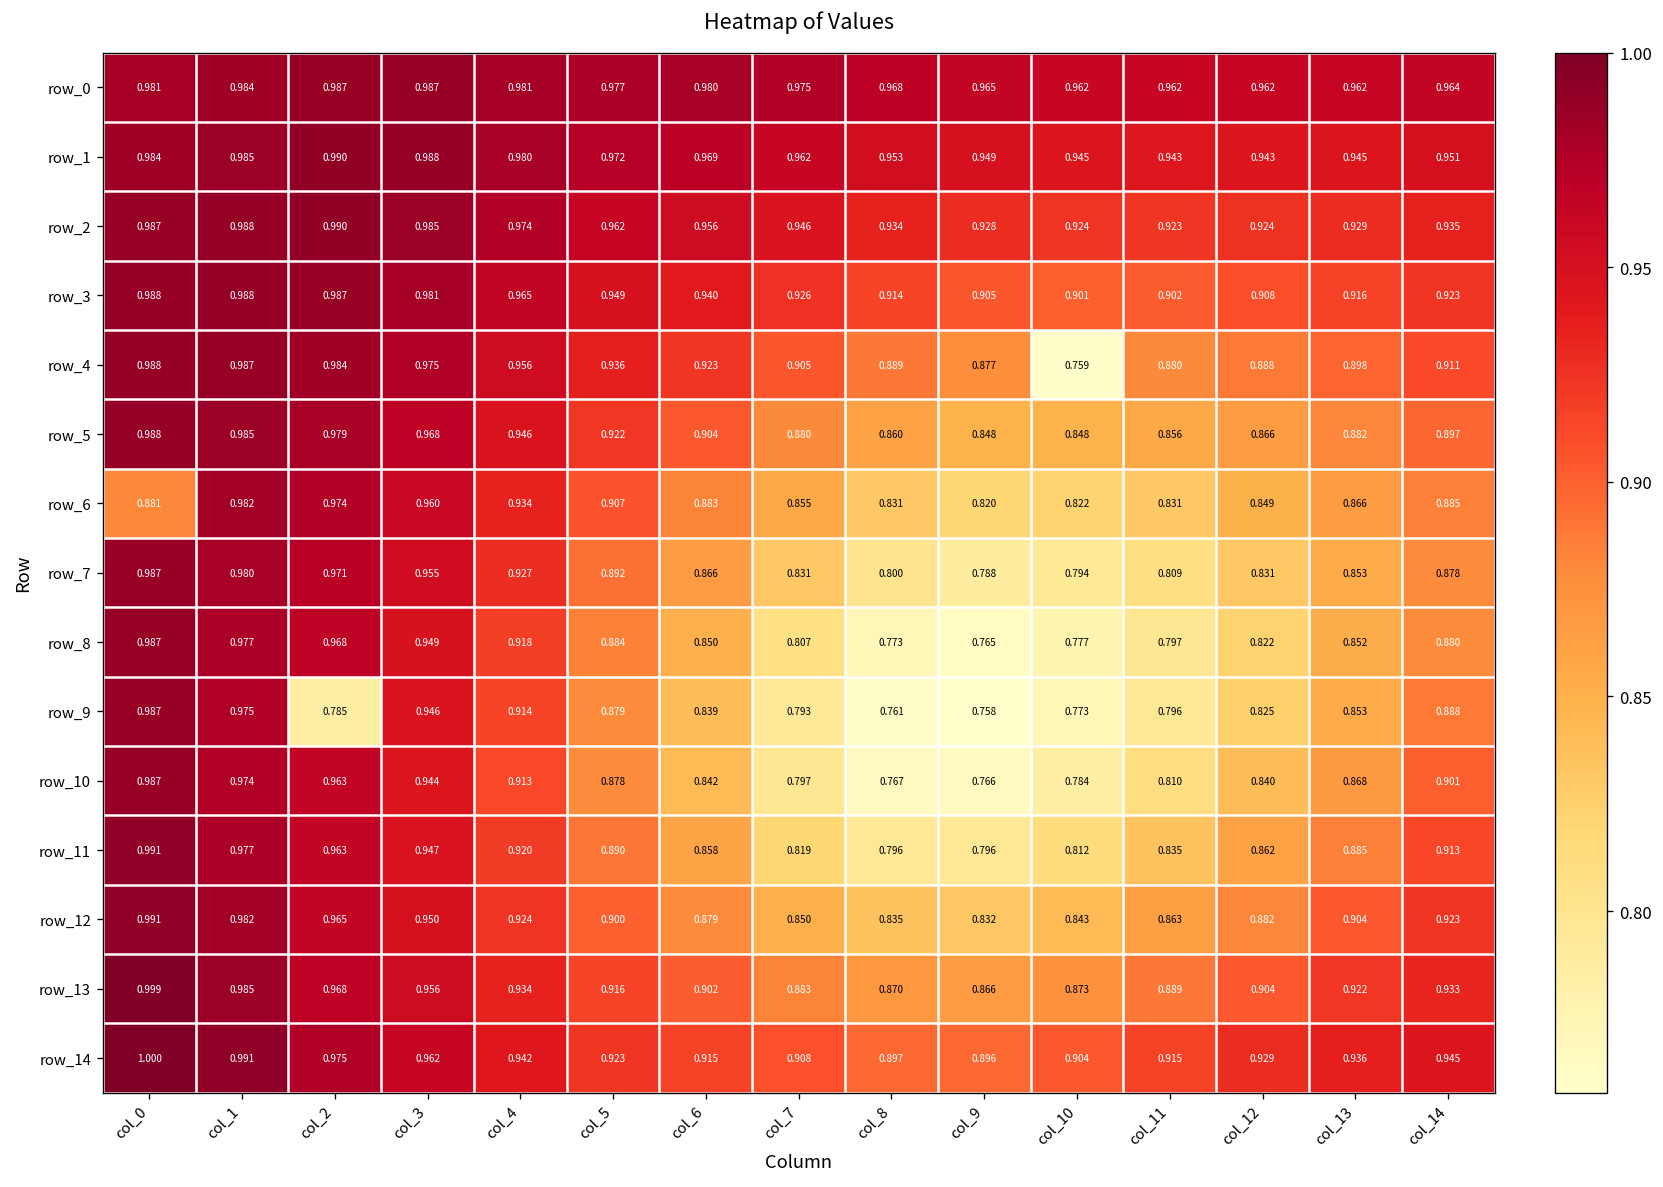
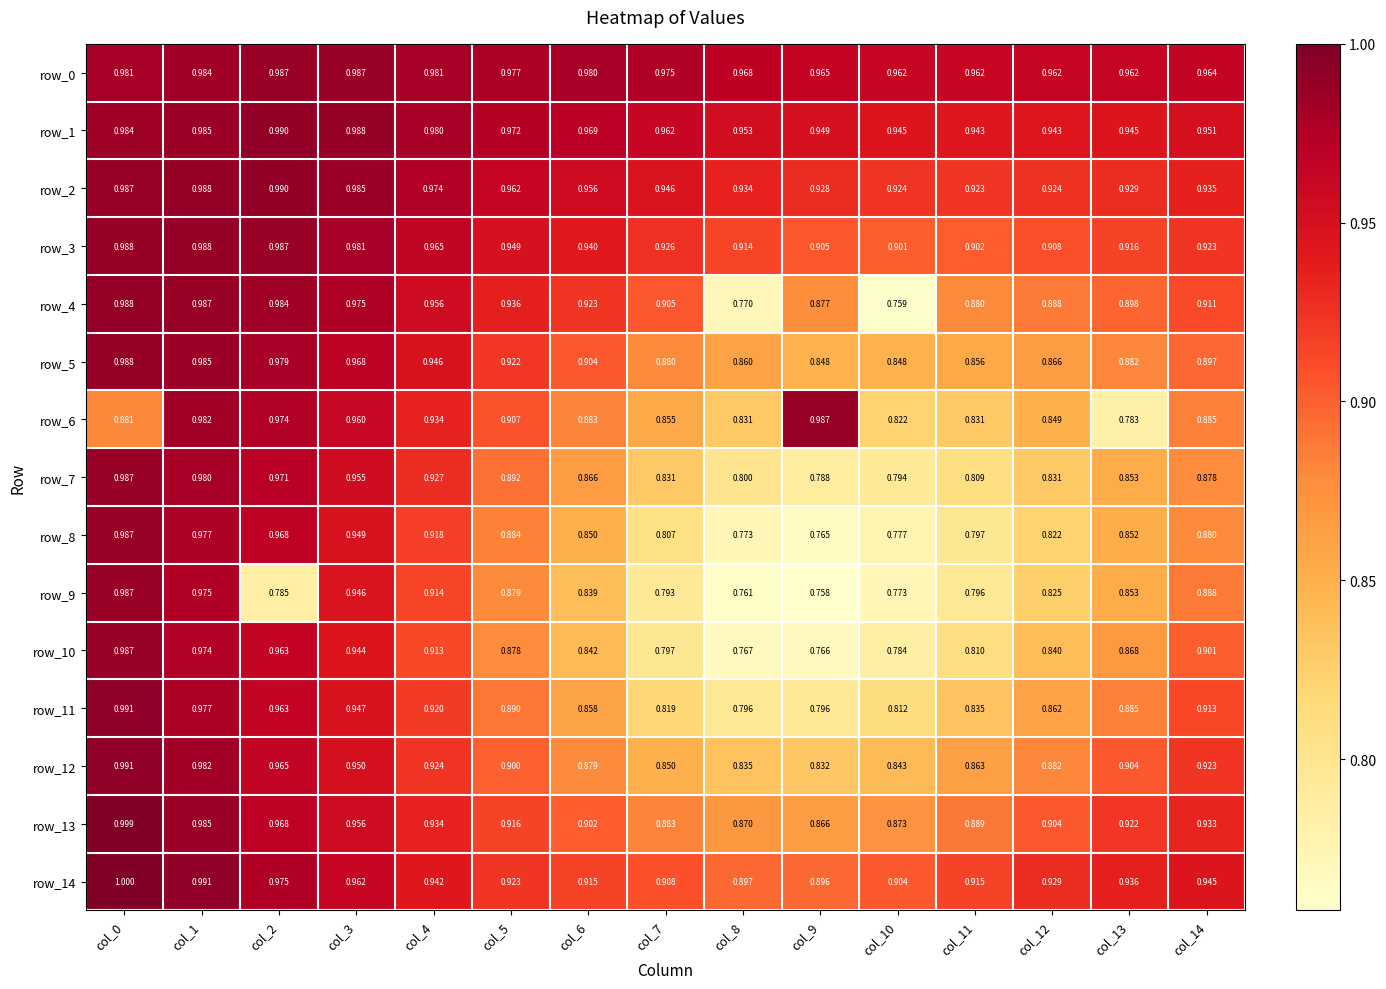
  {
    "row_4": {
      "col_0": 0.988,
      "col_1": 0.987,
      "col_2": 0.984,
      "col_3": 0.975,
      "col_4": 0.956,
      "col_5": 0.936,
      "col_6": 0.923,
      "col_7": 0.905,
-     "col_8": 0.889,
+     "col_8": 0.770,
      "col_9": 0.877,
      "col_10": 0.759,
      "col_11": 0.880,
      "col_12": 0.888,
      "col_13": 0.898,
      "col_14": 0.911
    },
    "row_6": {
      "col_0": 0.881,
      "col_1": 0.982,
      "col_2": 0.974,
      "col_3": 0.960,
      "col_4": 0.934,
      "col_5": 0.907,
      "col_6": 0.883,
      "col_7": 0.855,
      "col_8": 0.831,
-     "col_9": 0.820,
+     "col_9": 0.987,
      "col_10": 0.822,
      "col_11": 0.831,
      "col_12": 0.849,
-     "col_13": 0.866,
+     "col_13": 0.783,
      "col_14": 0.885
    }
  }
